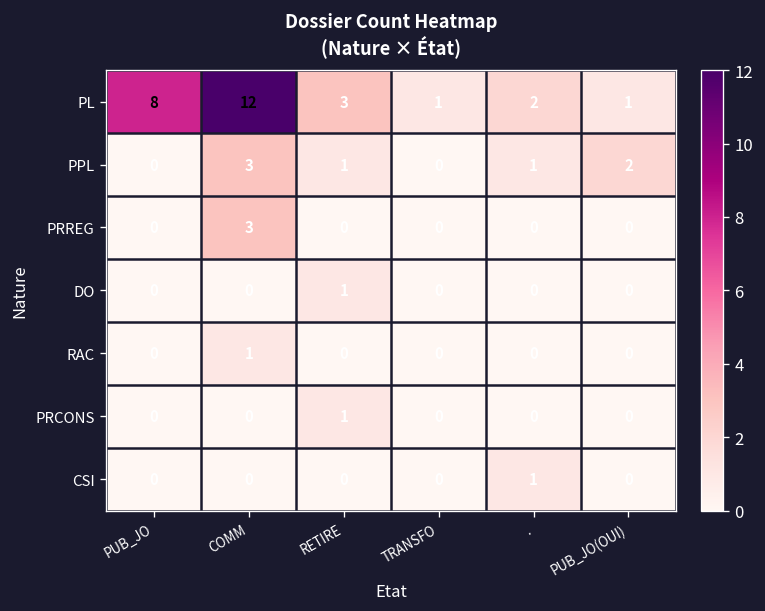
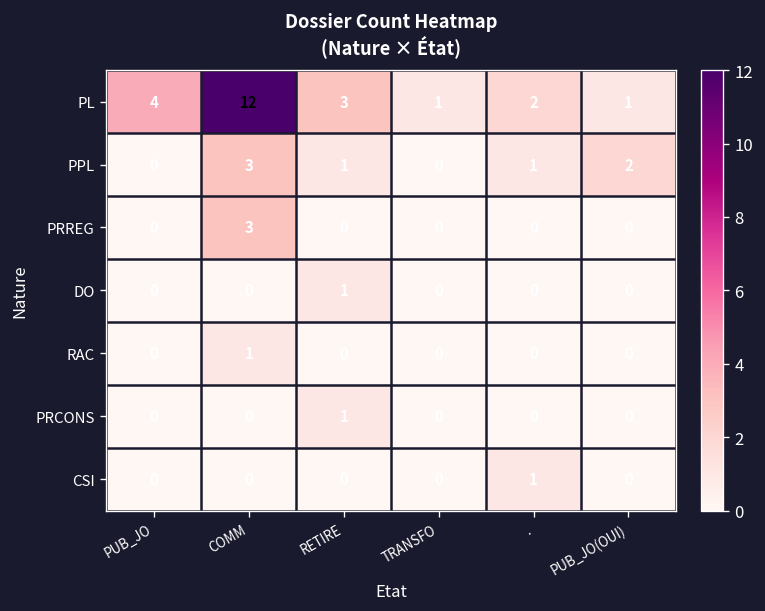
  {
    "PL": {
-     "PUB_JO": 8,
+     "PUB_JO": 4,
      "COMM": 12,
      "RETIRE": 3
    },
    "PPL": {
      "COMM": 3
    },
    "PRREG": {
      "COMM": 3
    }
  }
